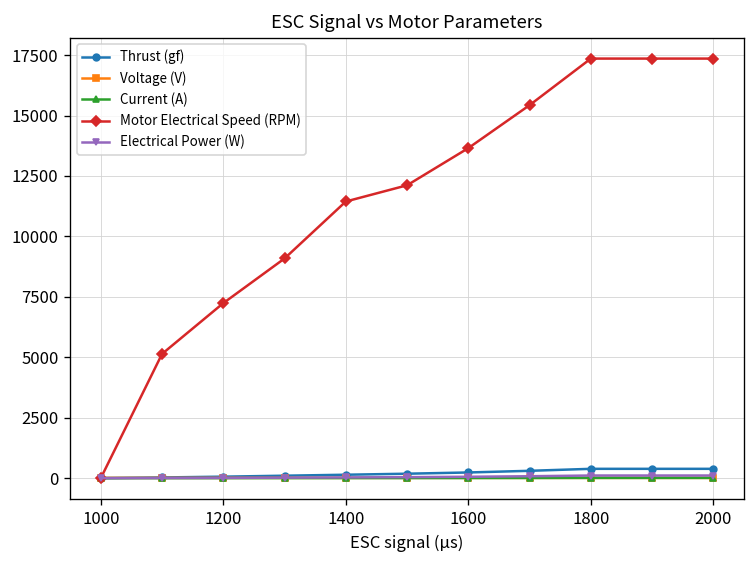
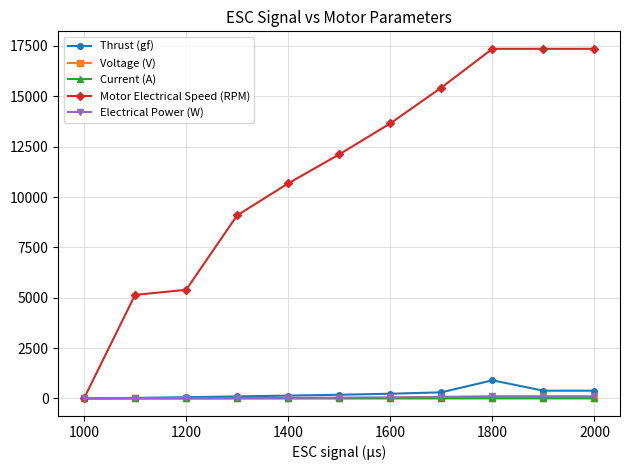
  {
    "Thrust (gf)": {
      "1600": 200,
-     "1800": 400,
+     "1800": 900,
      "2000": 400
    },
    "Motor Electrical Speed (RPM)": {
-     "1200": 7200,
-     "1400": 11400,
+     "1200": 5400,
+     "1400": 10700,
      "1600": 13700,
      "1800": 17400,
      "2000": 17400
    }
  }
